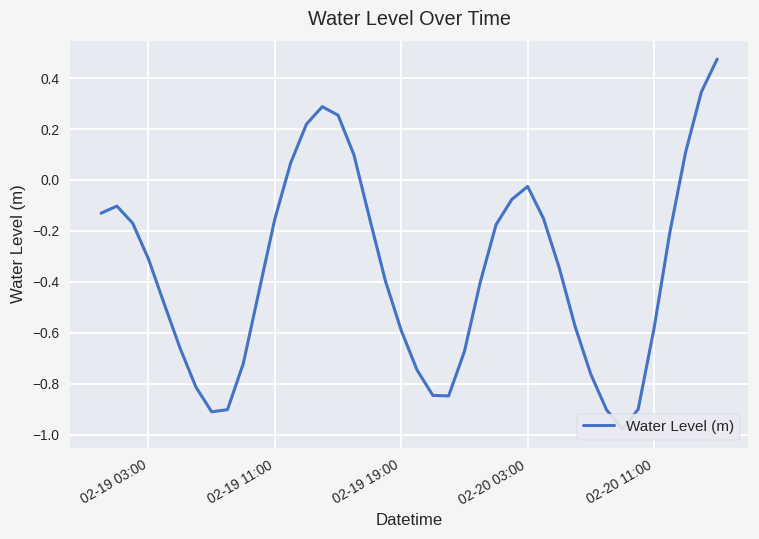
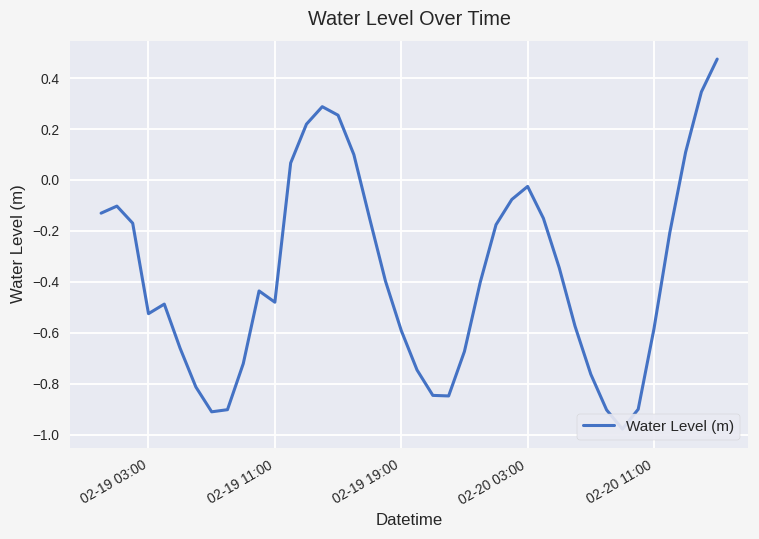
  {
-   "02-19 03:00": -0.31,
-   "02-19 11:00": -0.15,
+   "02-19 03:00": -0.53,
+   "02-19 11:00": -0.48,
    "02-19 19:00": -0.59,
    "02-20 03:00": -0.03,
    "02-20 11:00": -0.58
  }
